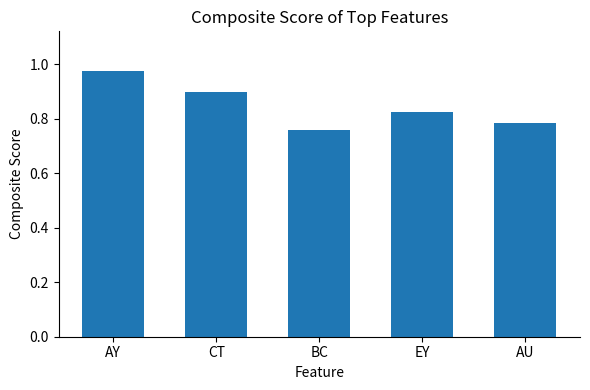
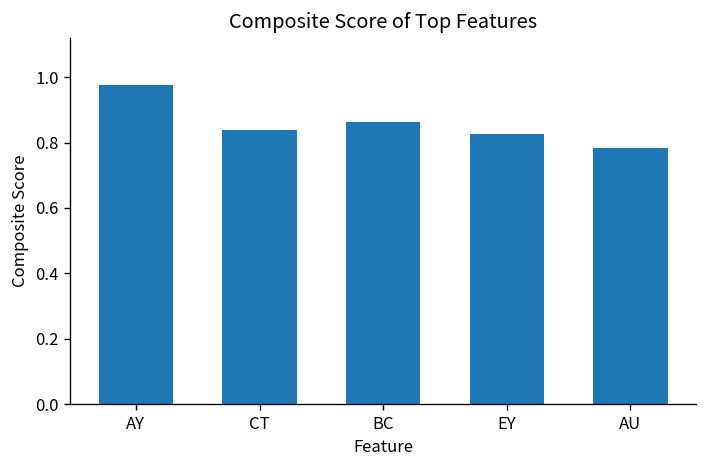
  {
    "AY": 0.98,
-   "CT": 0.90,
-   "BC": 0.76,
+   "CT": 0.84,
+   "BC": 0.86,
    "EY": 0.83,
    "AU": 0.78
  }
